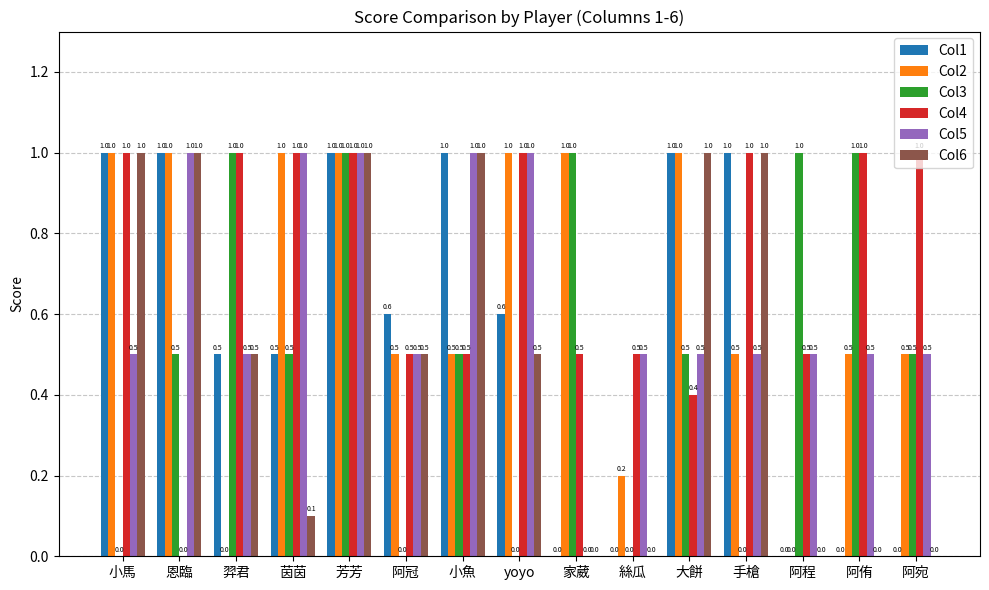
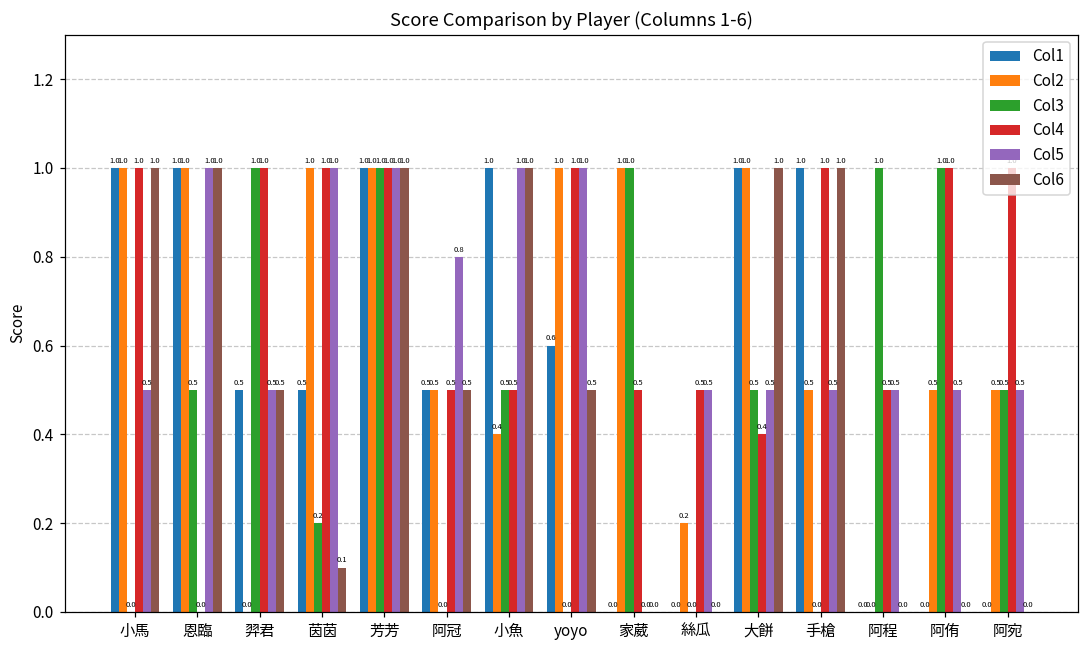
  {
    "Col1": {
      "羿君": 0.5,
      "茵茵": 0.5,
-     "阿冠": 0.6,
+     "阿冠": 0.5,
      "小魚": 1.0,
      "yoyo": 0.6,
      "家葳": 0.0,
      "絲瓜": 0.0,
      "手槍": 1.0,
      "阿侑": 0.0,
      "阿宛": 0.0
    },
    "Col2": {
      "羿君": 0.0,
      "茵茵": 1.0,
-     "小魚": 0.5,
+     "小魚": 0.4,
      "yoyo": 1.0,
      "絲瓜": 0.2,
      "手槍": 0.5,
      "阿侑": 0.5
    },
    "Col3": {
      "小馬": 0.0,
      "恩臨": 0.5,
-     "茵茵": 0.5,
+     "茵茵": 0.2,
      "阿冠": 0.0,
      "yoyo": 0.0,
      "絲瓜": 0.0,
      "大餅": 0.5,
      "手槍": 0.0,
      "阿程": 1.0
    },
    "Col4": {
      "小馬": 1.0,
      "恩臨": 0.0,
      "阿冠": 0.5,
      "家葳": 0.5,
      "大餅": 0.4,
      "手槍": 1.0
    },
    "Col5": {
      "小馬": 0.5,
-     "阿冠": 0.5,
+     "阿冠": 0.8,
      "大餅": 0.5,
      "手槍": 0.5,
      "阿侑": 0.5,
      "阿宛": 0.5
    },
    "Col6": {
      "小馬": 1.0,
      "茵茵": 0.1,
      "阿冠": 0.5,
      "yoyo": 0.5,
      "絲瓜": 0.0,
      "大餅": 1.0,
      "手槍": 1.0,
      "阿程": 0.0,
      "阿侑": 0.0,
      "阿宛": 0.0
    }
  }
